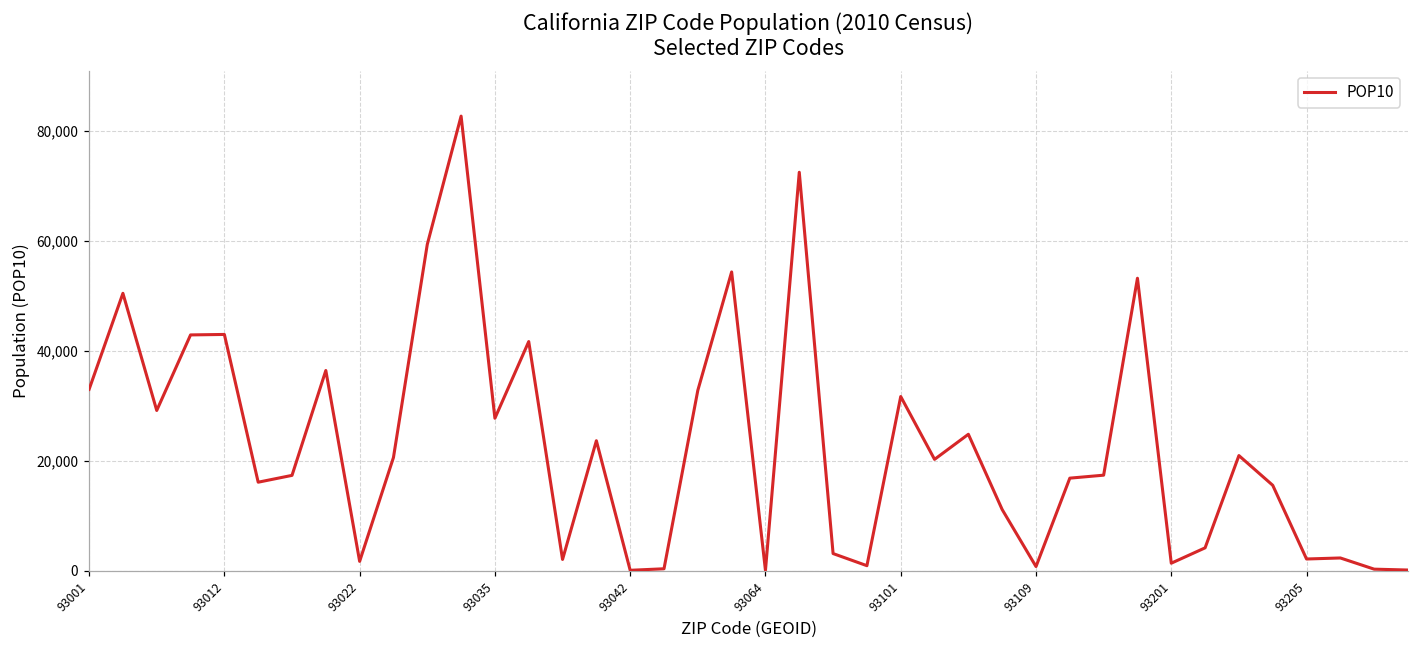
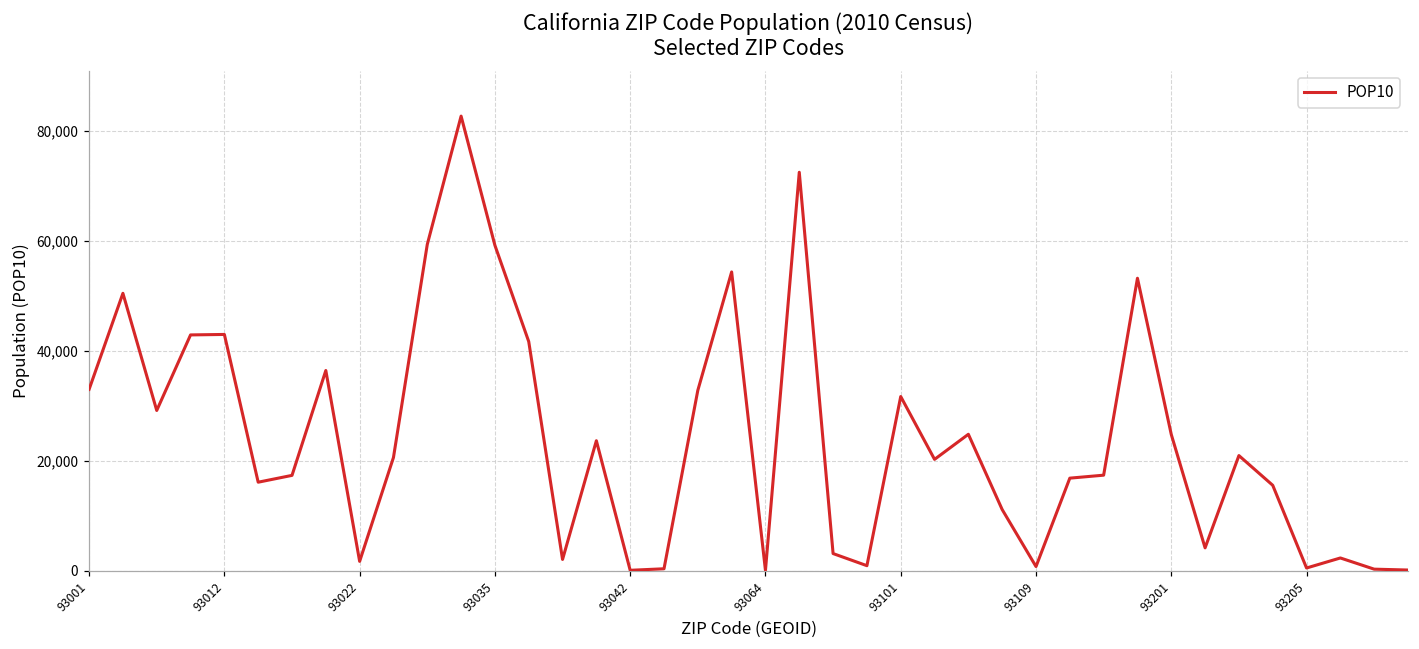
  {
    "93001": "33,000",
    "93012": "43,000",
    "93022": "2,000",
-   "93035": "28,000",
+   "93035": "59,000",
    "93042": "0",
    "93064": "0",
    "93101": "32,000",
    "93109": "1,000",
-   "93201": "1,000",
-   "93205": "2,000"
+   "93201": "25,000",
+   "93205": "0"
  }
